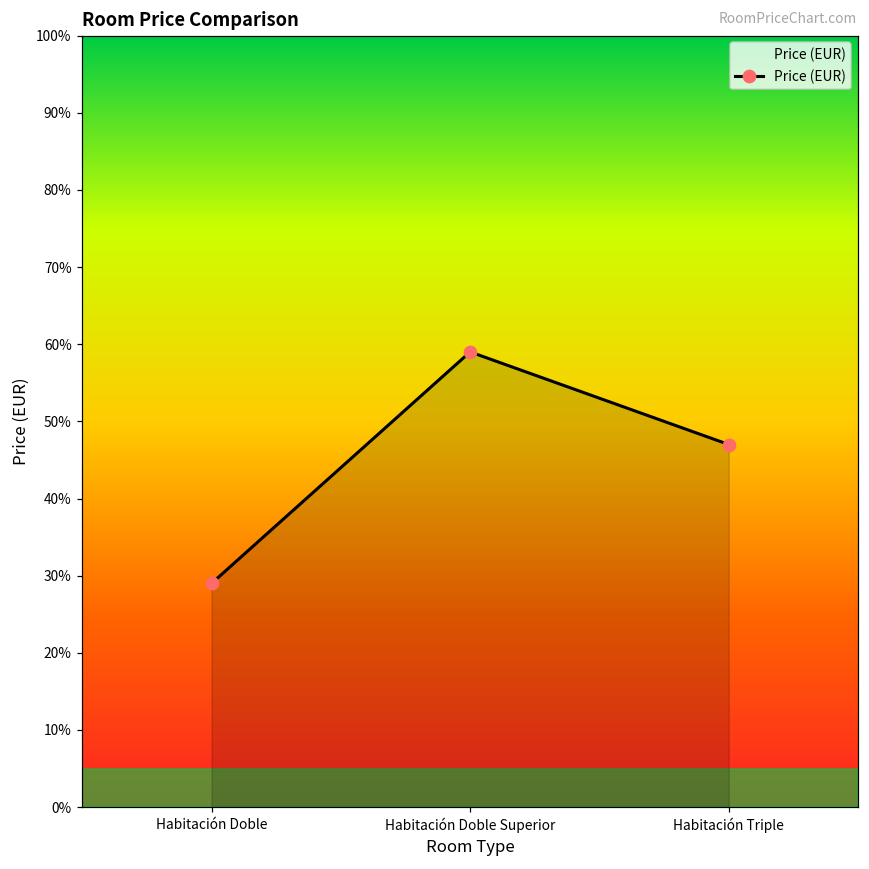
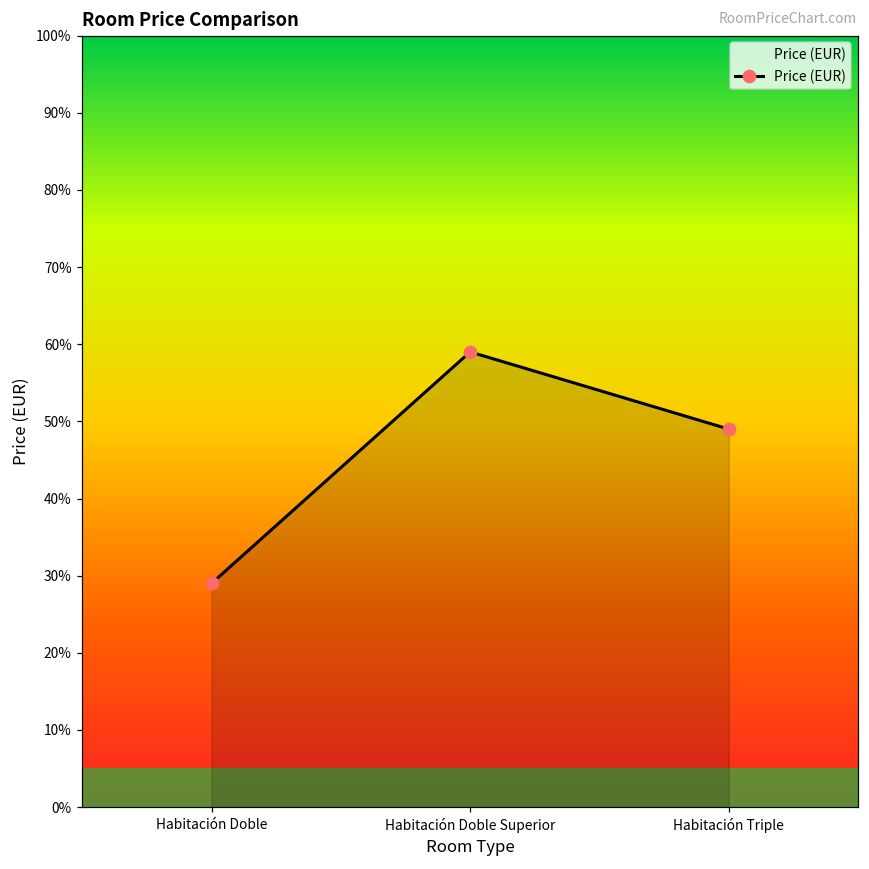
  {
    "Habitación Doble": "29%",
    "Habitación Doble Superior": "59%",
-   "Habitación Triple": "47%"
+   "Habitación Triple": "49%"
  }
